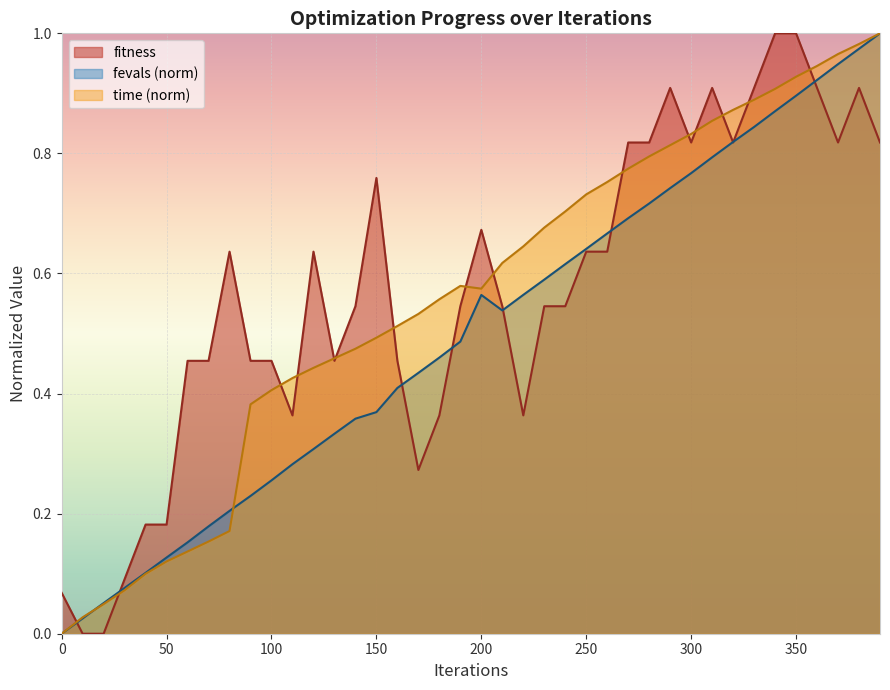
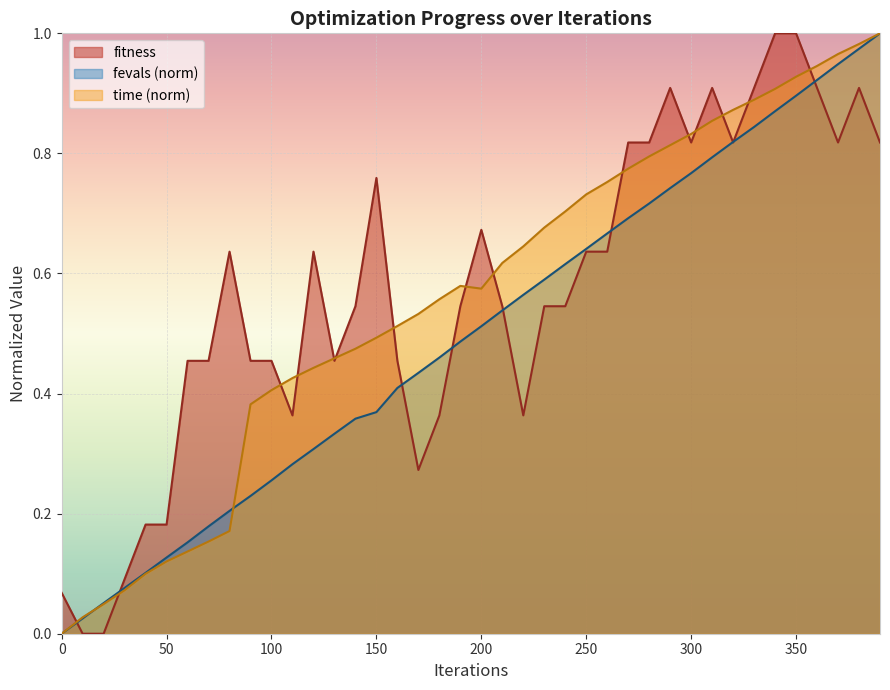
  {
    "fitness": {
      "0": 0.07,
      "50": 0.18,
      "100": 0.45,
      "150": 0.76,
      "200": 0.67,
      "250": 0.64,
      "300": 0.82,
      "350": 1.00
    },
    "fevals (norm)": {
      "50": 0.13,
      "100": 0.26,
      "150": 0.37,
-     "200": 0.56,
+     "200": 0.51,
      "250": 0.64,
      "300": 0.77,
      "350": 0.90
    },
    "time (norm)": {
      "50": 0.12,
      "100": 0.41,
      "150": 0.49,
      "200": 0.57,
      "250": 0.73,
      "300": 0.83,
      "350": 0.93
    }
  }
